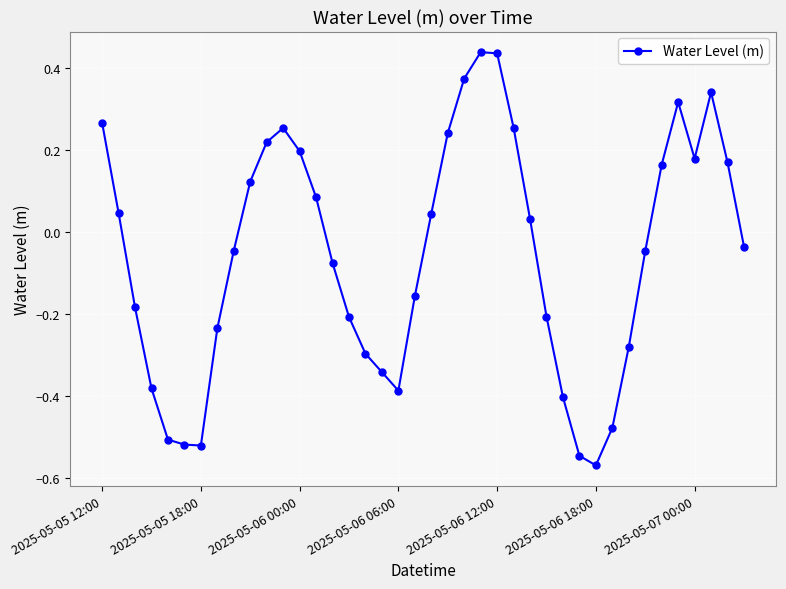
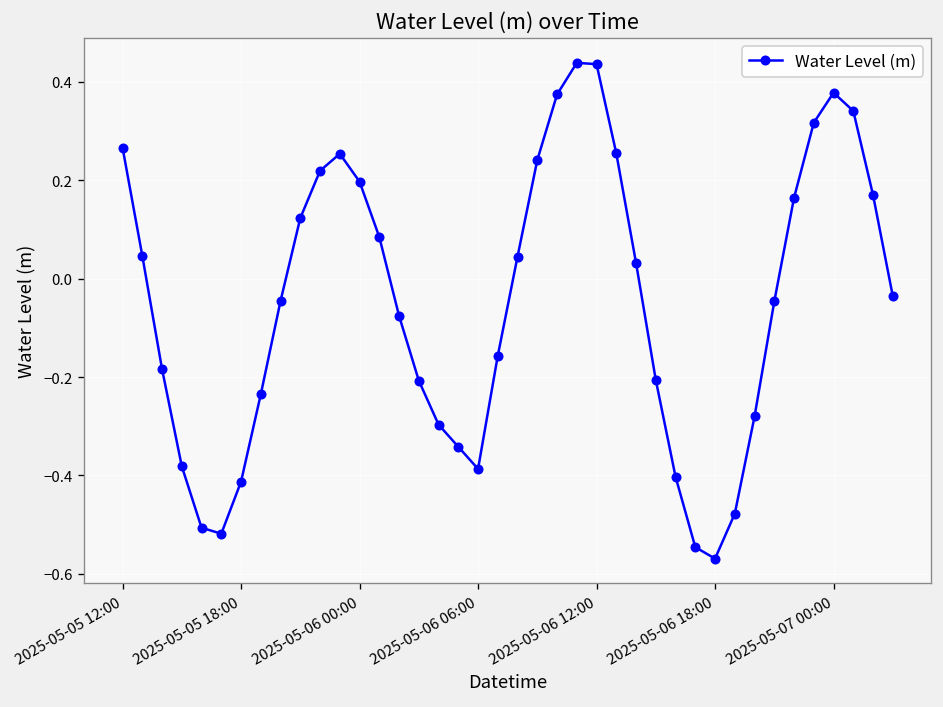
  {
    "2025-05-05 12:00": 0.27,
-   "2025-05-05 18:00": -0.52,
+   "2025-05-05 18:00": -0.41,
    "2025-05-06 00:00": 0.20,
    "2025-05-06 06:00": -0.39,
    "2025-05-06 12:00": 0.44,
    "2025-05-06 18:00": -0.57,
-   "2025-05-07 00:00": 0.18
+   "2025-05-07 00:00": 0.38
  }
